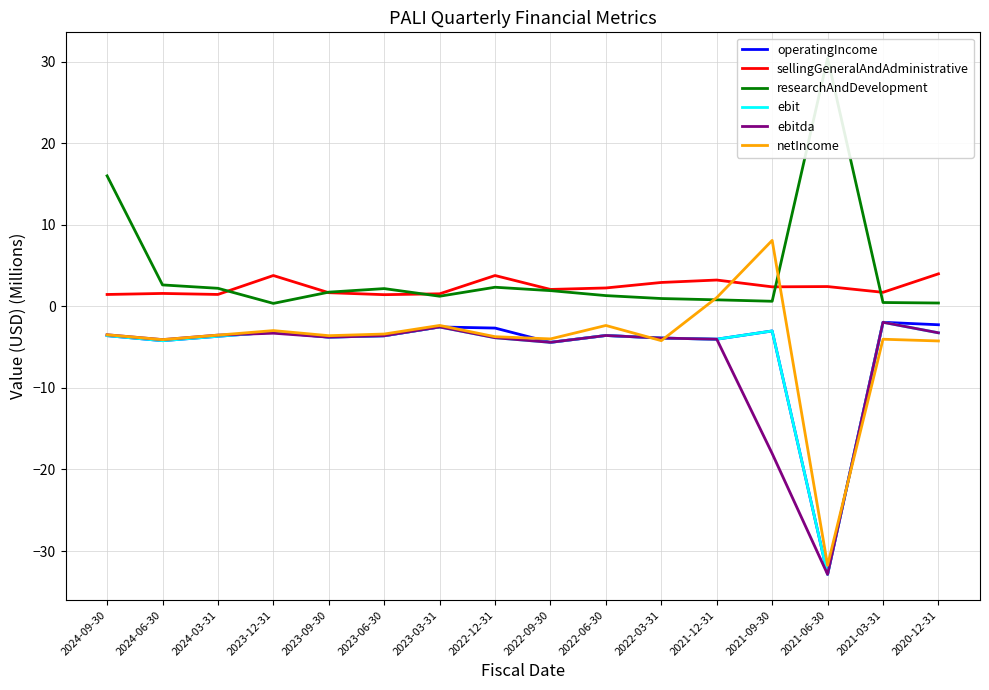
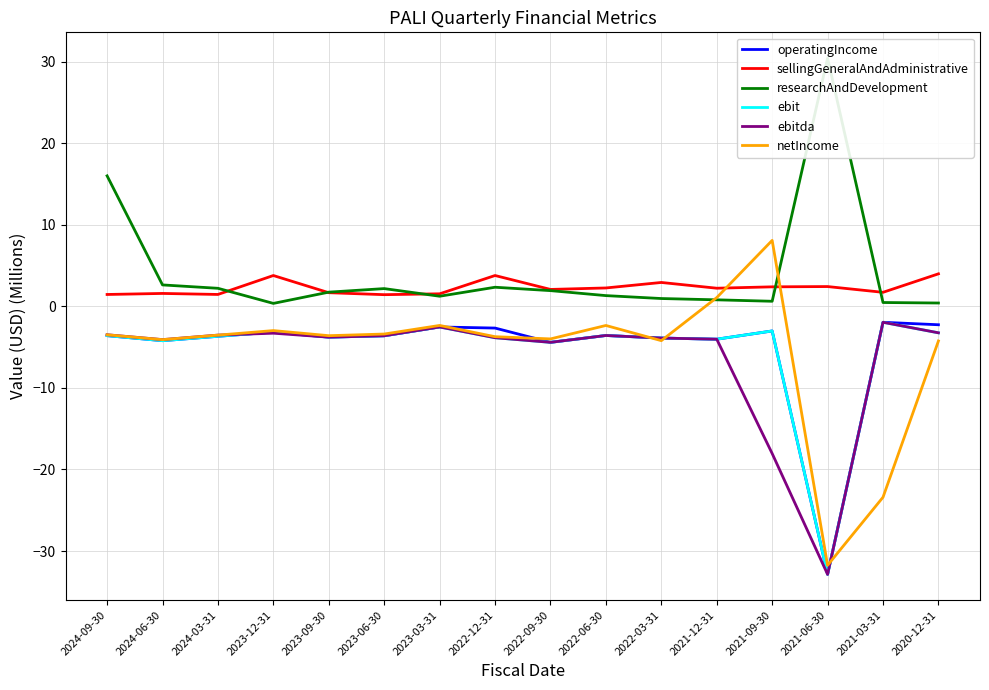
  {
    "operatingIncome": {
      "2022-12-31": -3,
      "2020-12-31": -2
    },
    "sellingGeneralAndAdministrative": {
      "2024-09-30": 1,
      "2024-06-30": 2,
      "2024-03-31": 1,
      "2023-12-31": 4,
      "2023-06-30": 1,
      "2022-12-31": 4,
      "2022-06-30": 2,
      "2022-03-31": 3,
-     "2021-12-31": 3,
+     "2021-12-31": 2,
      "2021-09-30": 2,
      "2021-06-30": 2,
      "2021-03-31": 2,
      "2020-12-31": 4
    },
    "researchAndDevelopment": {
      "2024-09-30": 16,
      "2024-06-30": 3,
      "2024-03-31": 2,
      "2023-12-31": 0,
      "2023-06-30": 2,
      "2022-12-31": 2,
      "2022-06-30": 1,
      "2022-03-31": 1,
      "2021-09-30": 1,
      "2021-03-31": 0,
      "2020-12-31": 0
    },
    "ebitda": {
      "2021-09-30": -18
    },
    "netIncome": {
      "2022-09-30": -4,
      "2022-06-30": -2,
      "2022-03-31": -4,
      "2021-09-30": 8,
      "2021-06-30": -32,
-     "2021-03-31": -4,
+     "2021-03-31": -23,
      "2020-12-31": -4
    }
  }
